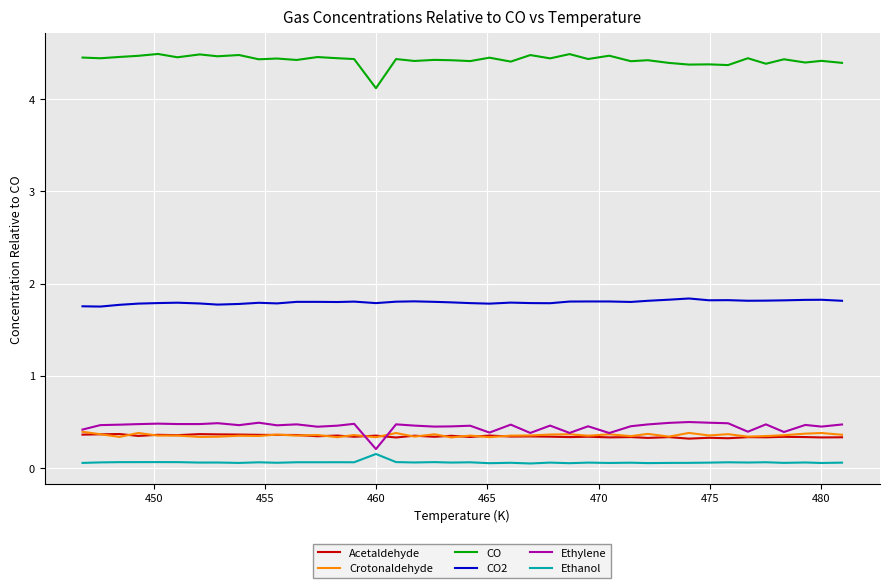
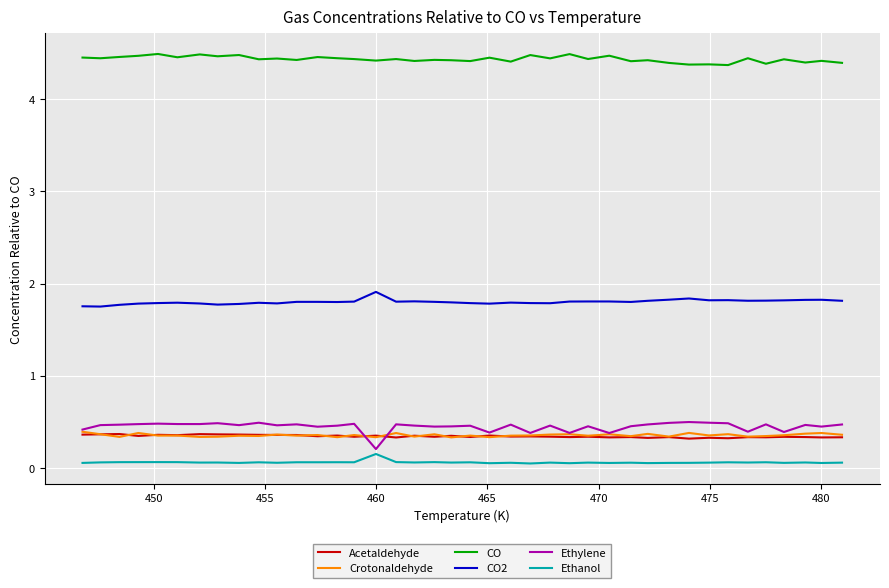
  {
    "CO": {
-     "460": 4.1
+     "460": 4.4
    },
    "CO2": {
-     "460": 1.8
+     "460": 1.9
    },
    "Ethylene": {
      "460": 0.2
    },
    "Ethanol": {
      "460": 0.2
    }
  }
